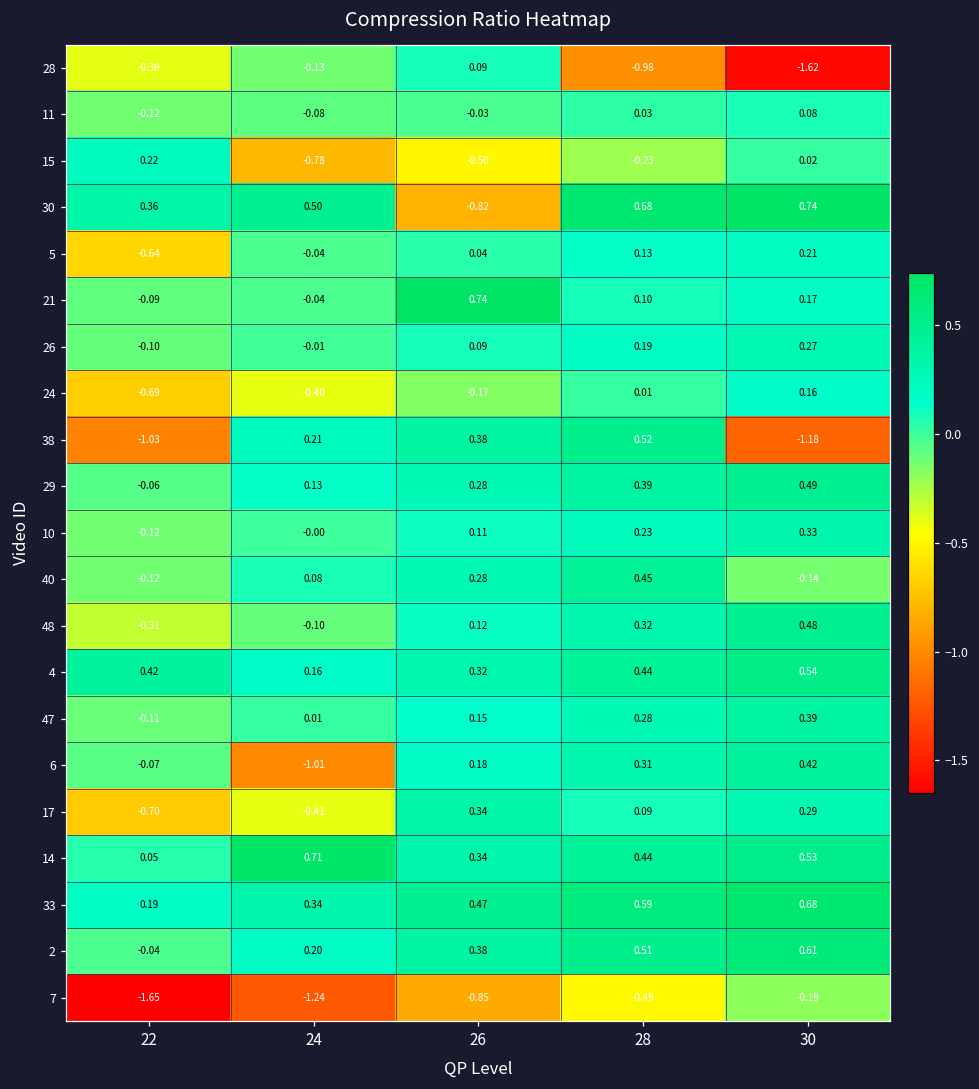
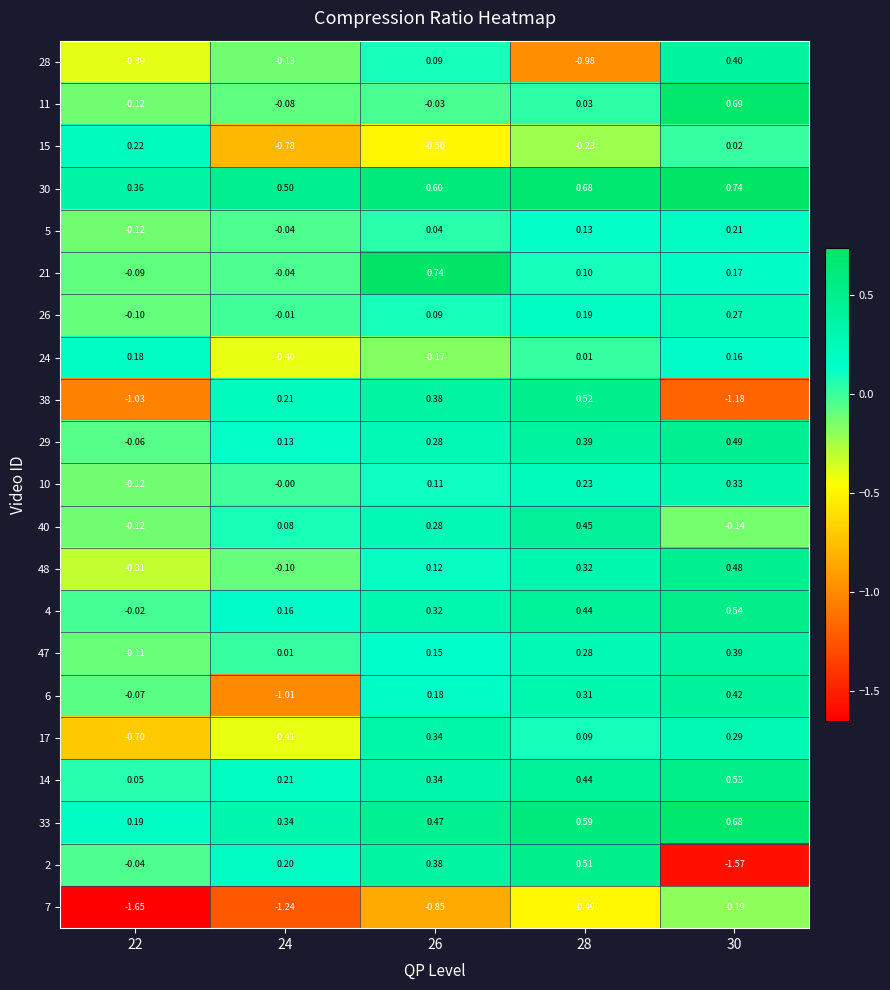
  {
    "28": {
      "22": -0.39,
      "24": -0.13,
      "26": 0.09,
      "28": -0.98,
-     "30": -1.62
+     "30": 0.40
    },
    "11": {
      "22": -0.12,
      "24": -0.08,
      "26": -0.03,
      "28": 0.03,
-     "30": 0.08
+     "30": 0.69
    },
    "15": {
      "22": 0.22,
      "24": -0.78,
      "26": -0.50,
      "28": -0.23,
      "30": 0.02
    },
    "30": {
      "22": 0.36,
      "24": 0.50,
-     "26": -0.82,
+     "26": 0.60,
      "28": 0.68,
      "30": 0.74
    },
    "5": {
-     "22": -0.64,
+     "22": -0.12,
      "24": -0.04,
      "26": 0.04,
      "28": 0.13,
      "30": 0.21
    },
    "21": {
      "22": -0.09,
      "24": -0.04,
      "26": 0.74,
      "28": 0.10,
      "30": 0.17
    },
    "26": {
      "22": -0.10,
      "24": -0.01,
      "26": 0.09,
      "28": 0.19,
      "30": 0.27
    },
    "24": {
-     "22": -0.69,
+     "22": 0.18,
      "24": -0.40,
      "26": -0.17,
      "28": 0.01,
      "30": 0.16
    },
    "38": {
      "22": -1.03,
      "24": 0.21,
      "26": 0.38,
      "28": 0.52,
      "30": -1.18
    },
    "29": {
      "22": -0.06,
      "24": 0.13,
      "26": 0.28,
      "28": 0.39,
      "30": 0.49
    },
    "10": {
      "22": -0.12,
      "24": -0.00,
      "26": 0.11,
      "28": 0.23,
      "30": 0.33
    },
    "40": {
      "22": -0.12,
      "24": 0.08,
      "26": 0.28,
      "28": 0.45,
      "30": -0.14
    },
    "48": {
      "22": -0.31,
      "24": -0.10,
      "26": 0.12,
      "28": 0.32,
      "30": 0.48
    },
    "4": {
-     "22": 0.42,
+     "22": -0.02,
      "24": 0.16,
      "26": 0.32,
      "28": 0.44,
      "30": 0.54
    },
    "47": {
      "22": -0.11,
      "24": 0.01,
      "26": 0.15,
      "28": 0.28,
      "30": 0.39
    },
    "6": {
      "22": -0.07,
      "24": -1.01,
      "26": 0.18,
      "28": 0.31,
      "30": 0.42
    },
    "17": {
      "22": -0.70,
      "24": -0.41,
      "26": 0.34,
      "28": 0.09,
      "30": 0.29
    },
    "14": {
      "22": 0.05,
-     "24": 0.71,
+     "24": 0.21,
      "26": 0.34,
      "28": 0.44,
      "30": 0.53
    },
    "33": {
      "22": 0.19,
      "24": 0.34,
      "26": 0.47,
      "28": 0.59,
      "30": 0.68
    },
    "2": {
      "22": -0.04,
      "24": 0.20,
      "26": 0.38,
      "28": 0.51,
-     "30": 0.61
+     "30": -1.57
    },
    "7": {
      "22": -1.65,
      "24": -1.24,
      "26": -0.85,
      "28": -0.49,
      "30": -0.19
    }
  }
